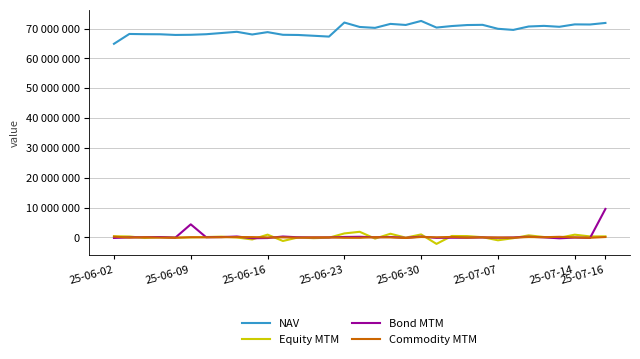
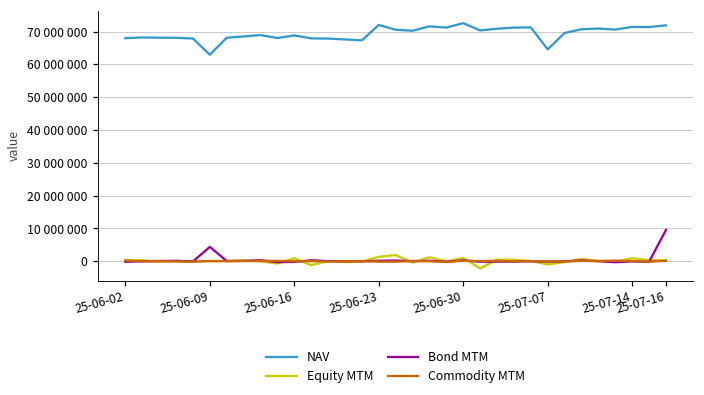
  {
    "NAV": {
-     "25-06-02": 65000000,
-     "25-06-09": 68000000,
+     "25-06-02": 68000000,
+     "25-06-09": 63000000,
      "25-06-16": 69000000,
      "25-06-23": 72000000,
      "25-06-30": 73000000,
-     "25-07-07": 70000000,
+     "25-07-07": 65000000,
      "25-07-14": 71000000,
      "25-07-16": 72000000
    },
    "Equity MTM": {
      "25-06-16": 1000000,
      "25-06-23": 1000000,
      "25-07-07": -1000000,
      "25-07-14": 1000000
    },
    "Bond MTM": {
      "25-06-09": 4000000,
      "25-07-16": 10000000
    }
  }
